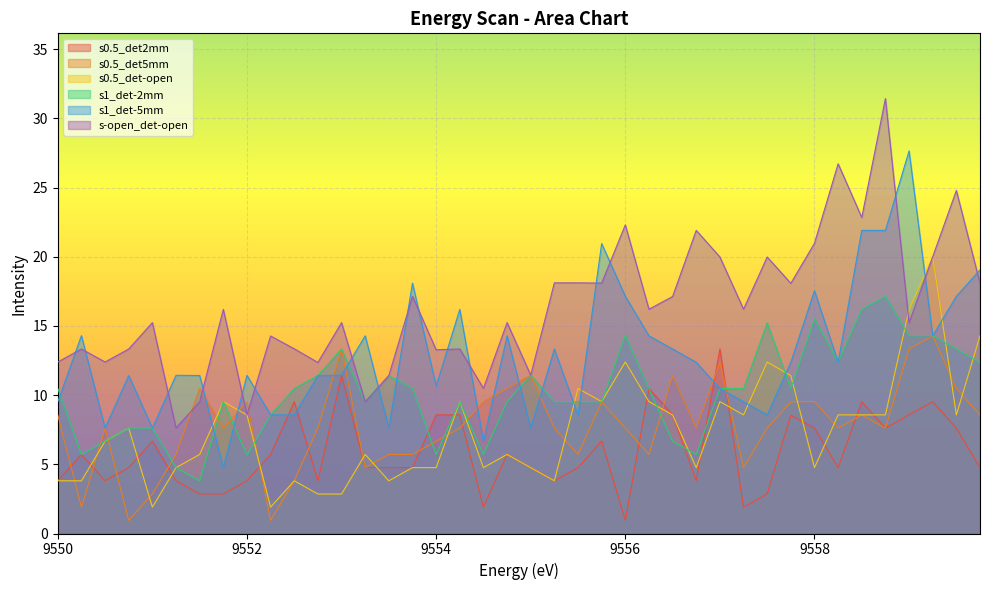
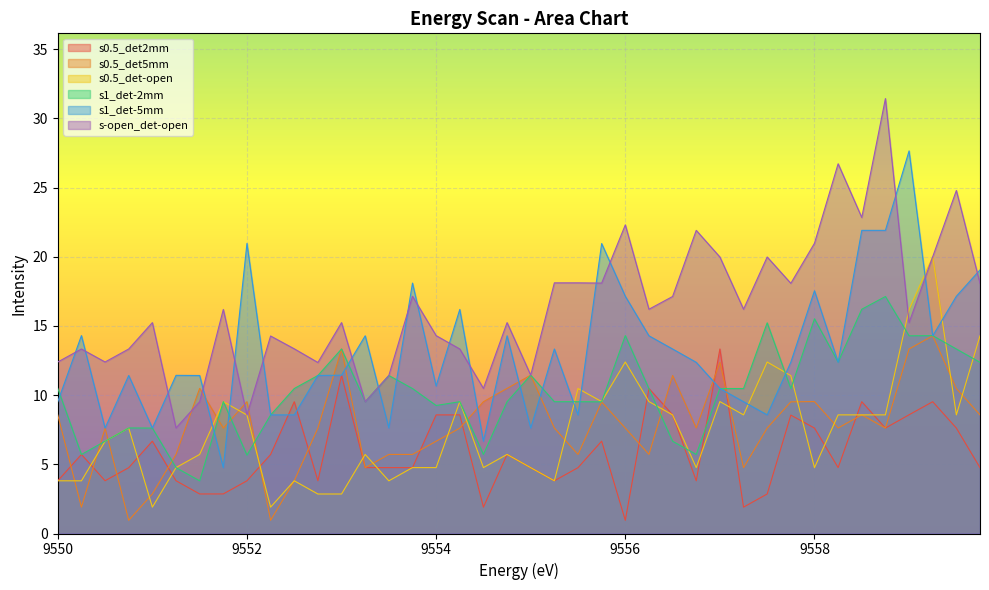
  {
    "s1_det-2mm": {
      "9550": 10.5,
      "9552": 5.7,
-     "9554": 5.7,
+     "9554": 9.3,
      "9556": 14.3,
      "9558": 15.5
    },
    "s1_det-5mm": {
      "9550": 9.5,
-     "9552": 11.4,
+     "9552": 21.0,
      "9554": 10.7,
      "9556": 17.1,
      "9558": 17.5
    },
    "s-open_det-open": {
      "9550": 12.4,
-     "9554": 13.3,
+     "9554": 14.3,
      "9556": 22.3,
      "9558": 21.0
    }
  }
